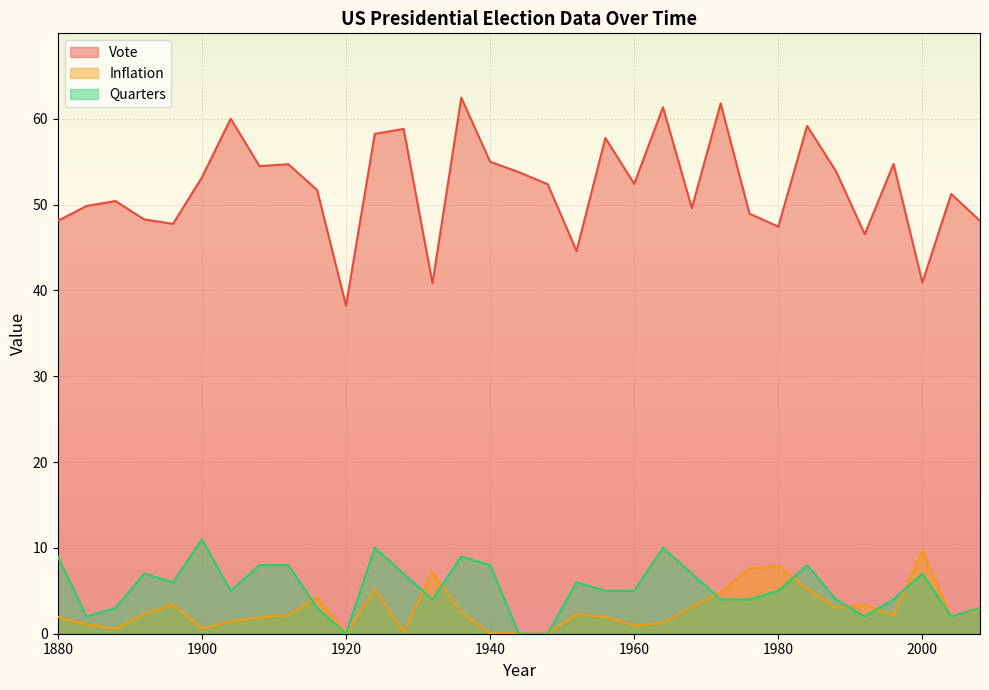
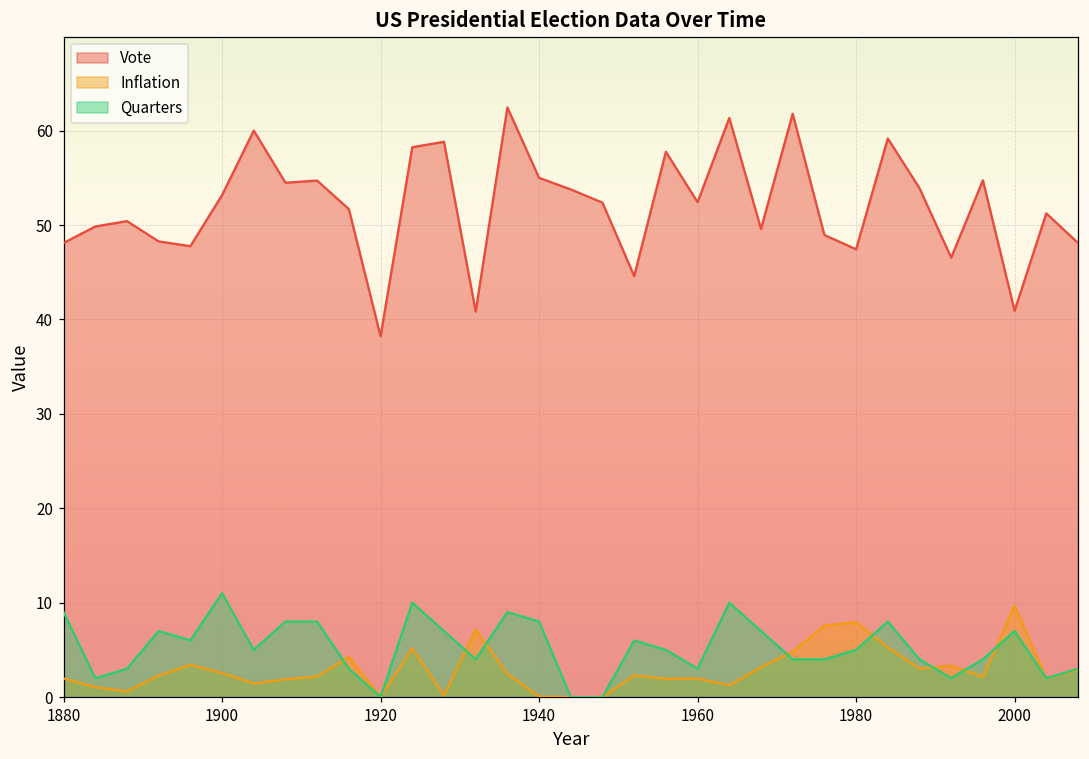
  {
    "Vote": {
      "1880": 48,
      "1900": 53,
      "1920": 38,
      "1940": 55,
      "1960": 52,
      "1980": 47,
      "2000": 41
    },
    "Inflation": {
      "1880": 2,
-     "1900": 1,
+     "1900": 3,
      "1940": 0,
-     "1960": 1,
+     "1960": 2,
      "1980": 8,
      "2000": 10
    },
    "Quarters": {
      "1880": 9,
      "1900": 11,
      "1940": 8,
-     "1960": 5,
+     "1960": 3,
      "1980": 5,
      "2000": 7
    }
  }
